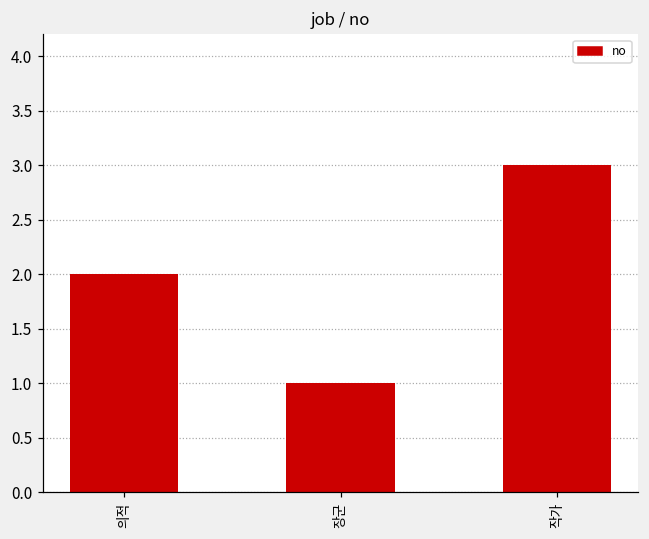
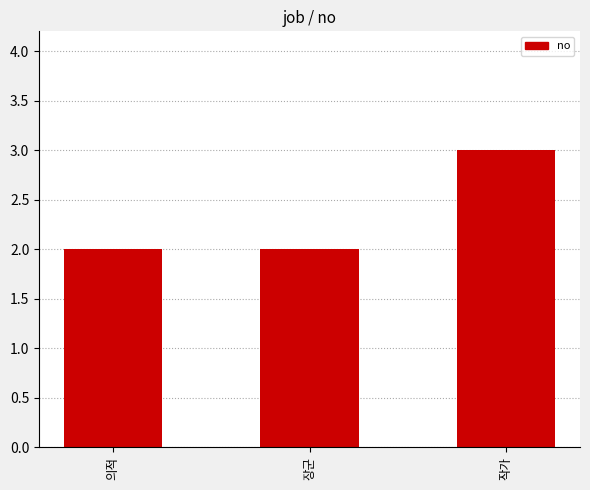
  {
    "의적": 2,
-   "장군": 1,
+   "장군": 2,
    "작가": 3
  }
